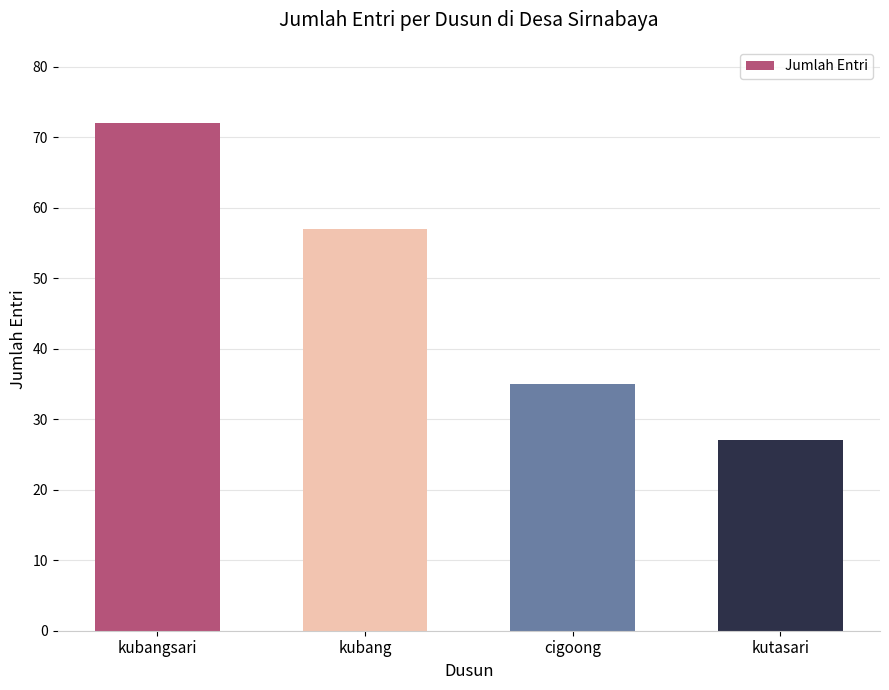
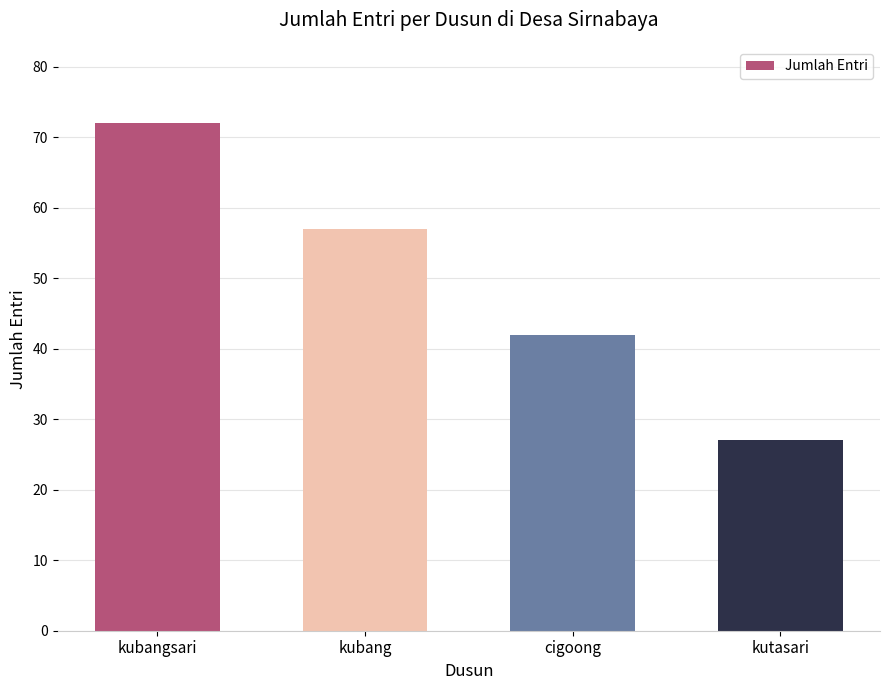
  {
    "kubangsari": 72,
    "kubang": 57,
-   "cigoong": 35,
+   "cigoong": 42,
    "kutasari": 27
  }
